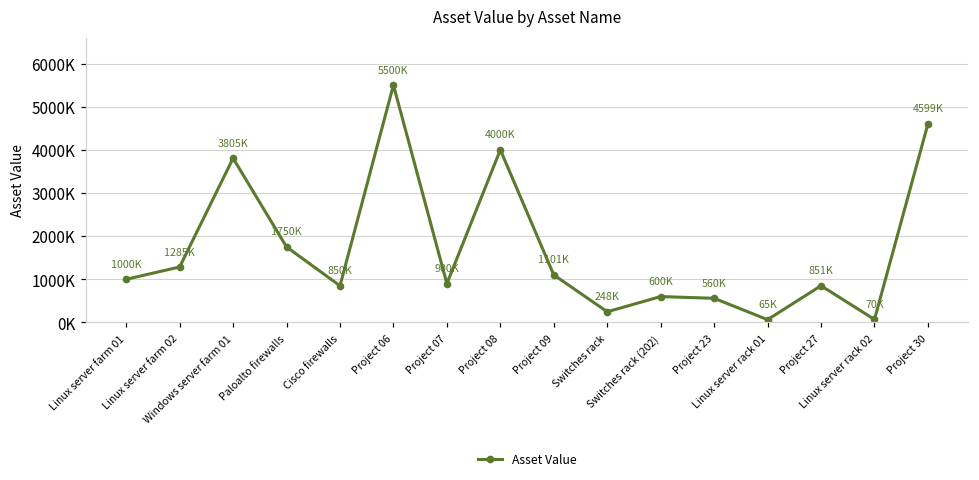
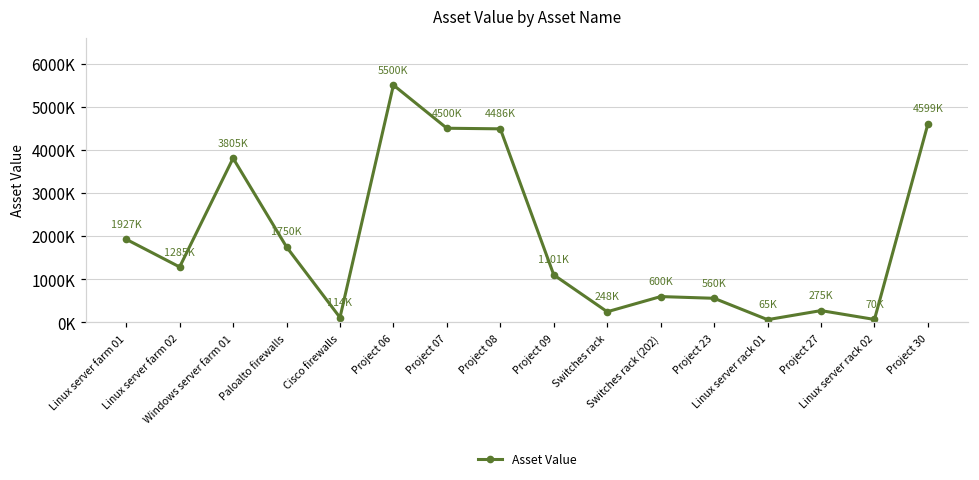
  {
-   "Linux server farm 01": "1000K",
+   "Linux server farm 01": "1927K",
    "Paloalto firewalls": "1750K",
-   "Cisco firewalls": "850K",
+   "Cisco firewalls": "114K",
    "Project 06": "5500K",
-   "Project 07": "900K",
-   "Project 08": "4000K",
+   "Project 07": "4500K",
+   "Project 08": "4486K",
    "Switches rack": "248K",
    "Switches rack (202)": "600K",
    "Project 23": "560K",
    "Linux server rack 01": "65K",
-   "Project 27": "851K",
+   "Project 27": "275K",
    "Linux server rack 02": "70K"
  }
